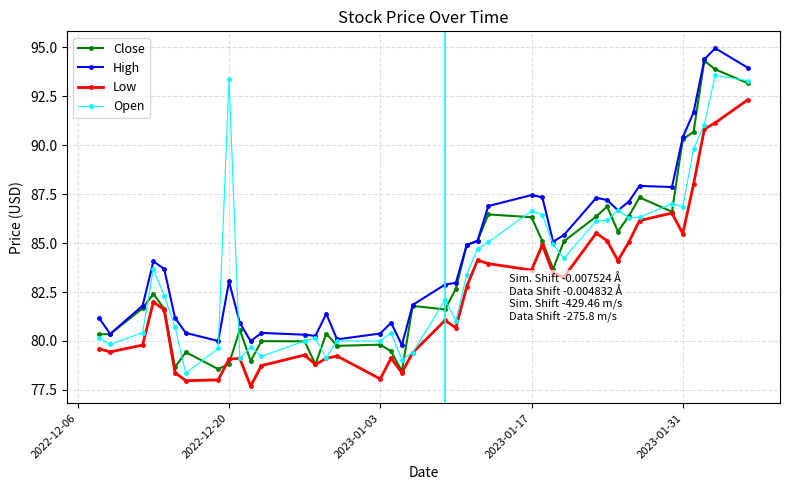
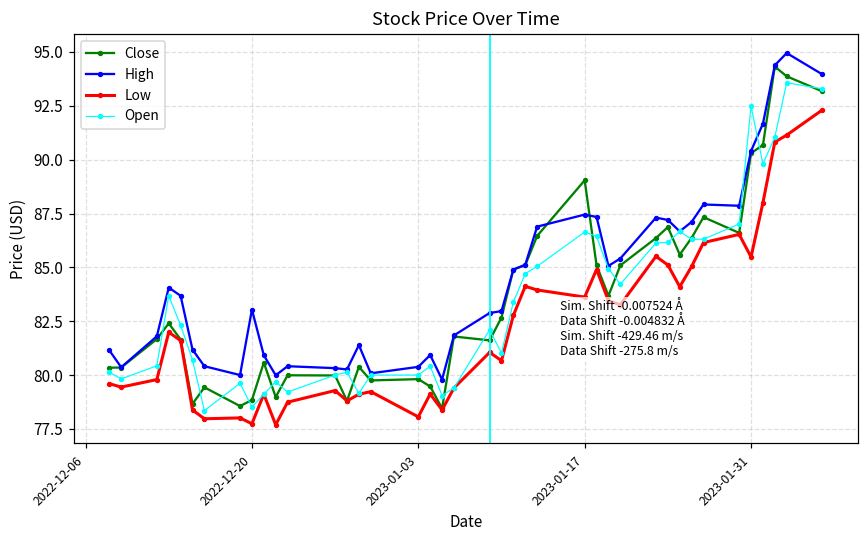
  {
    "Close": {
      "2022-12-20": 78.8,
      "2023-01-03": 79.8,
-     "2023-01-17": 86.3
+     "2023-01-17": 89.0
    },
    "High": {
      "2022-12-20": 83.0,
      "2023-01-03": 80.4,
      "2023-01-17": 87.5
    },
    "Low": {
-     "2022-12-20": 79.1,
+     "2022-12-20": 77.7,
      "2023-01-03": 78.1,
      "2023-01-31": 85.5
    },
    "Open": {
-     "2022-12-20": 93.4,
+     "2022-12-20": 78.5,
      "2023-01-03": 80.0,
      "2023-01-17": 86.6,
-     "2023-01-31": 86.9
+     "2023-01-31": 92.5
    }
  }
